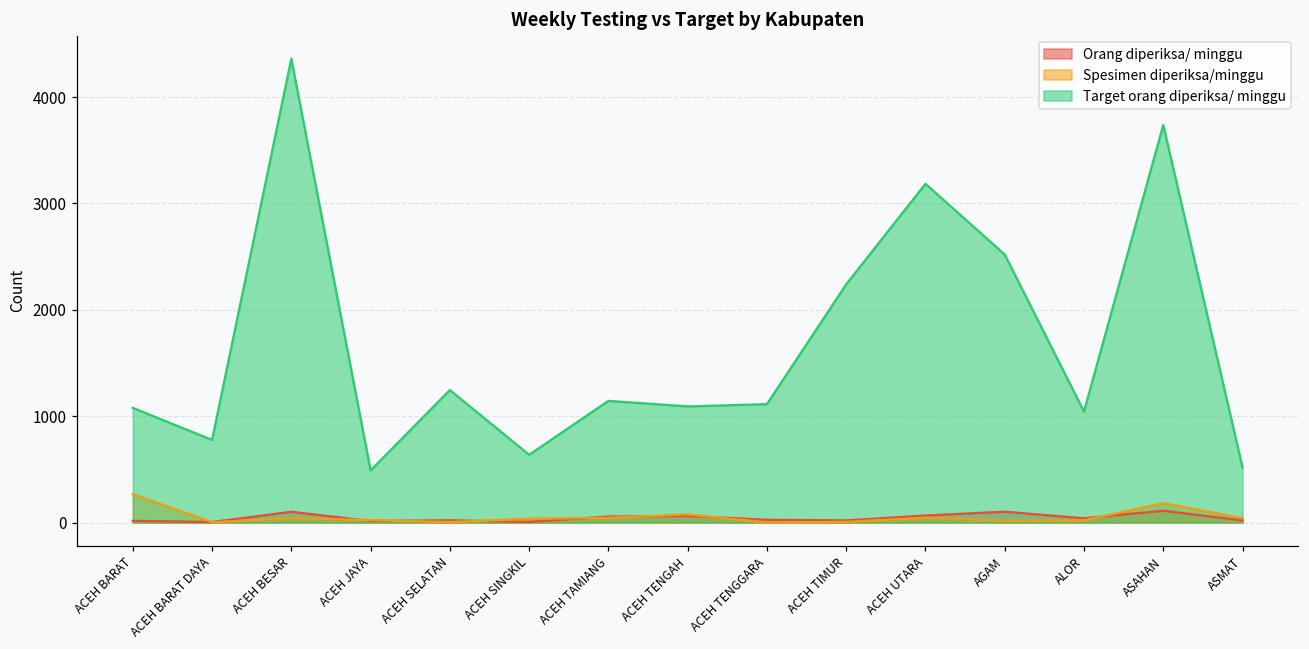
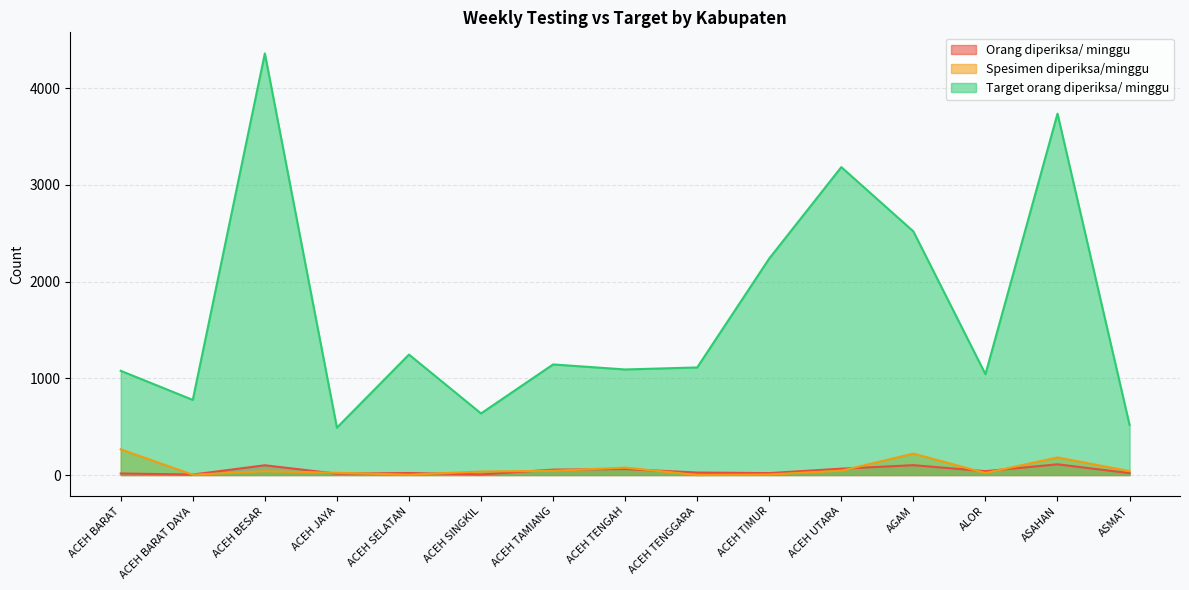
  {
    "Orang diperiksa/ minggu": {
      "ACEH BARAT": 0,
      "ACEH BESAR": 100,
      "ACEH SINGKIL": 0,
      "AGAM": 100,
      "ASAHAN": 100
    },
    "Spesimen diperiksa/minggu": {
      "ACEH BARAT": 300,
      "ACEH BESAR": 0,
      "ACEH SINGKIL": 0,
-     "AGAM": 0,
+     "AGAM": 200,
      "ASAHAN": 200
    },
    "Target orang diperiksa/ minggu": {
      "ACEH BARAT": 1100,
      "ACEH BARAT DAYA": 800,
      "ACEH BESAR": 4400,
      "ACEH JAYA": 500,
      "ACEH SELATAN": 1200,
      "ACEH SINGKIL": 600,
      "ACEH TAMIANG": 1100,
      "ACEH TENGAH": 1100,
      "ACEH TENGGARA": 1100,
      "ACEH TIMUR": 2200,
      "ACEH UTARA": 3200,
      "AGAM": 2500,
      "ALOR": 1000,
      "ASAHAN": 3700,
      "ASMAT": 500
    }
  }
